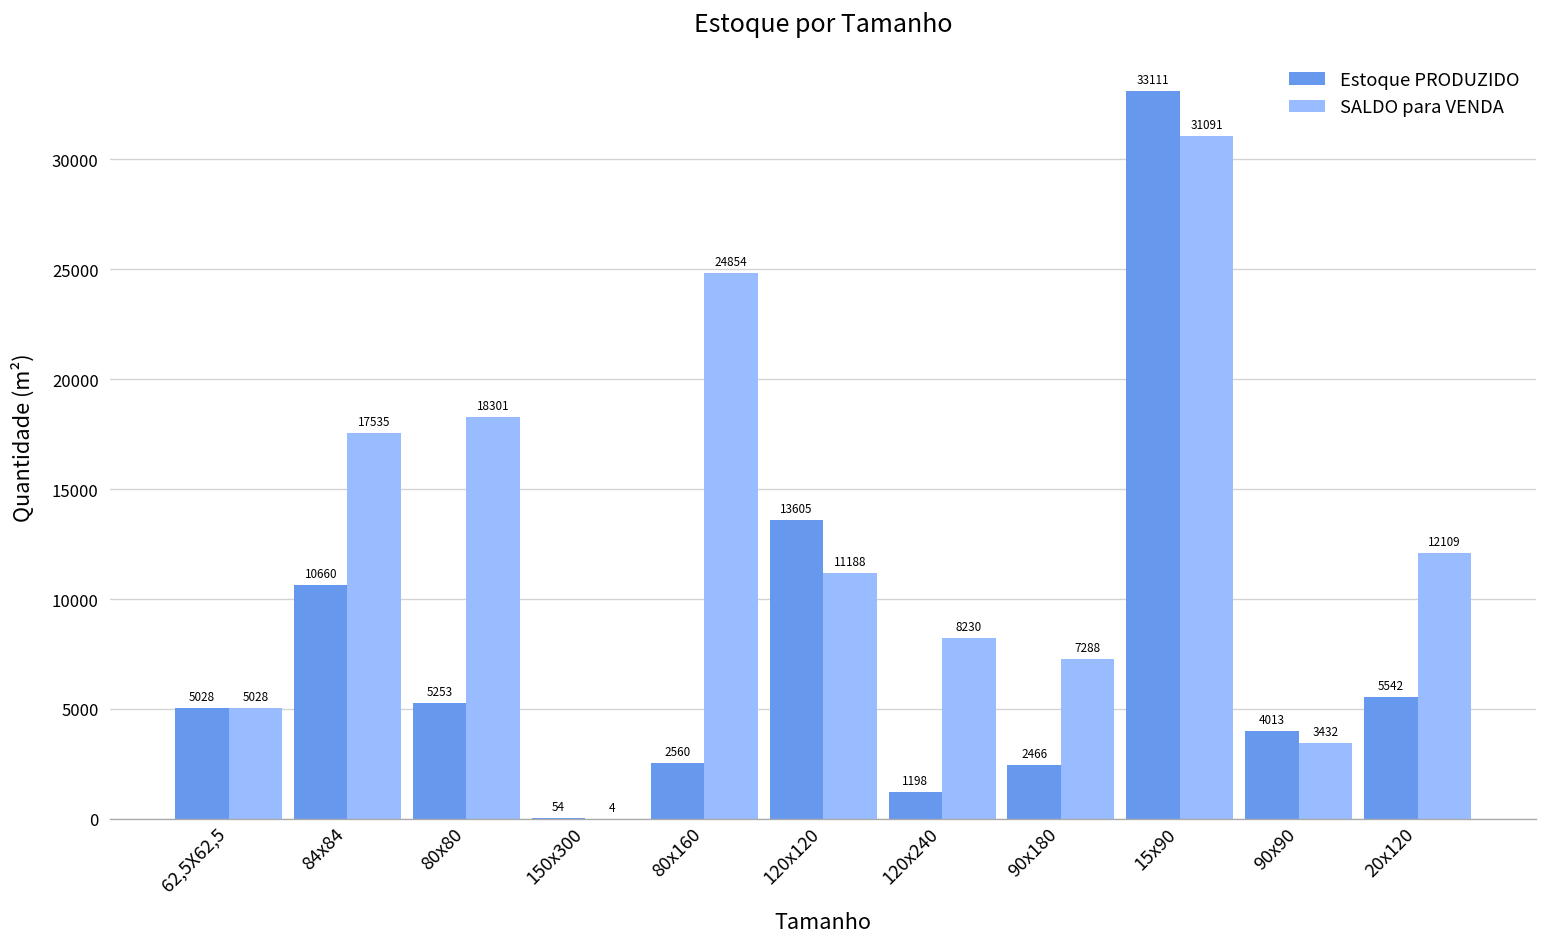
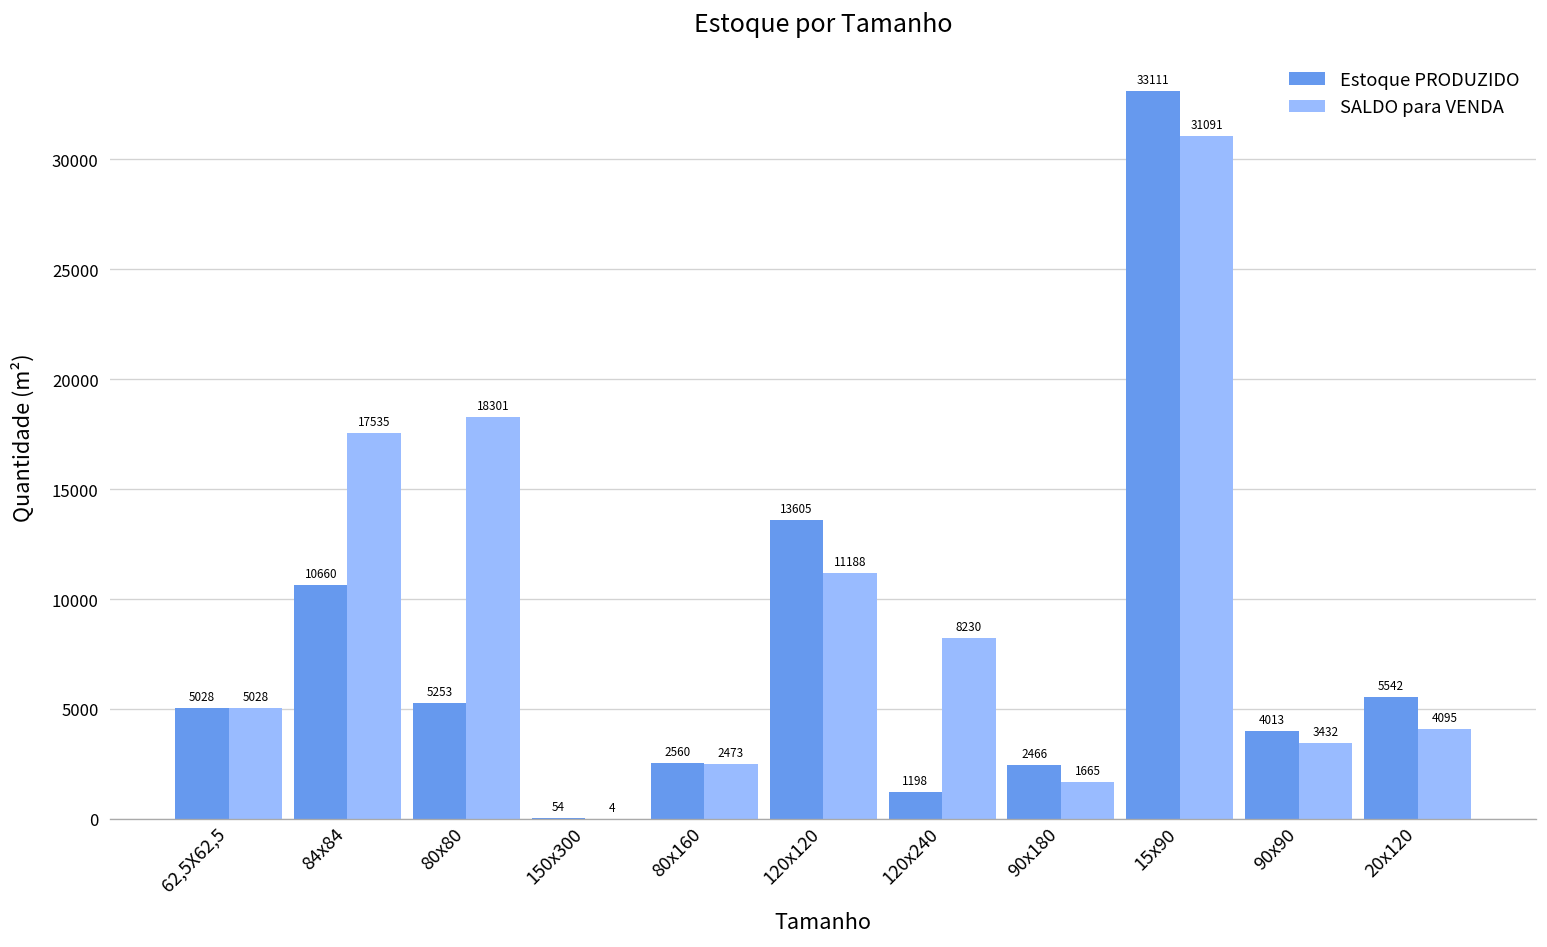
  {
    "Estoque PRODUZIDO": {
      "62,5X62,5": 5028,
      "84x84": 10660,
      "80x80": 5253,
      "150x300": 54,
      "80x160": 2560,
      "120x120": 13605,
      "120x240": 1198,
      "90x180": 2466,
      "15x90": 33111,
      "90x90": 4013,
      "20x120": 5542
    },
    "SALDO para VENDA": {
      "62,5X62,5": 5028,
      "84x84": 17535,
      "80x80": 18301,
      "150x300": 4,
-     "80x160": 24854,
+     "80x160": 2473,
      "120x120": 11188,
      "120x240": 8230,
-     "90x180": 7288,
+     "90x180": 1665,
      "15x90": 31091,
      "90x90": 3432,
-     "20x120": 12109
+     "20x120": 4095
    }
  }
